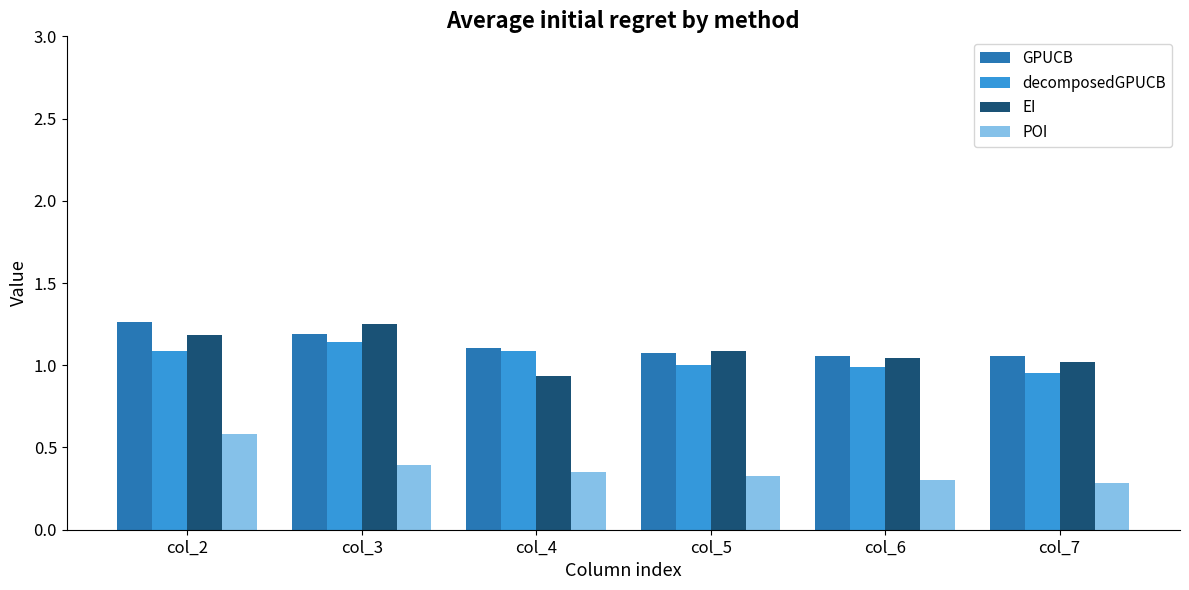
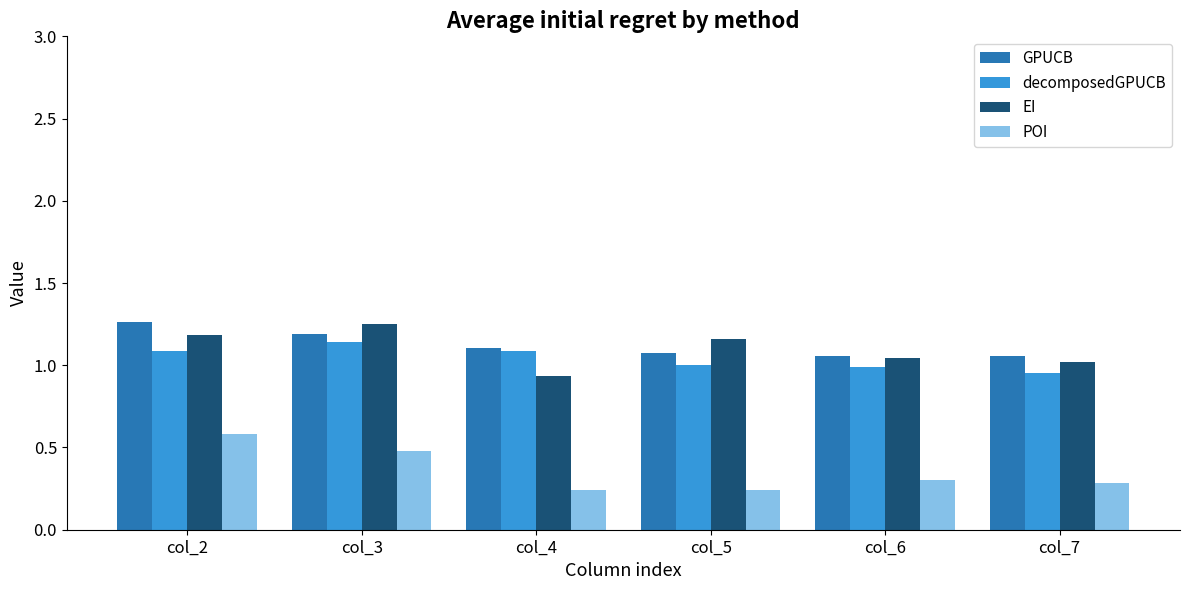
  {
    "EI": {
      "col_2": 1.18,
      "col_3": 1.25,
      "col_4": 0.93,
-     "col_5": 1.09,
+     "col_5": 1.16,
      "col_6": 1.04,
      "col_7": 1.02
    },
    "POI": {
      "col_2": 0.58,
-     "col_3": 0.40,
-     "col_4": 0.35,
-     "col_5": 0.32,
+     "col_3": 0.48,
+     "col_4": 0.24,
+     "col_5": 0.24,
      "col_6": 0.30,
      "col_7": 0.28
    }
  }
